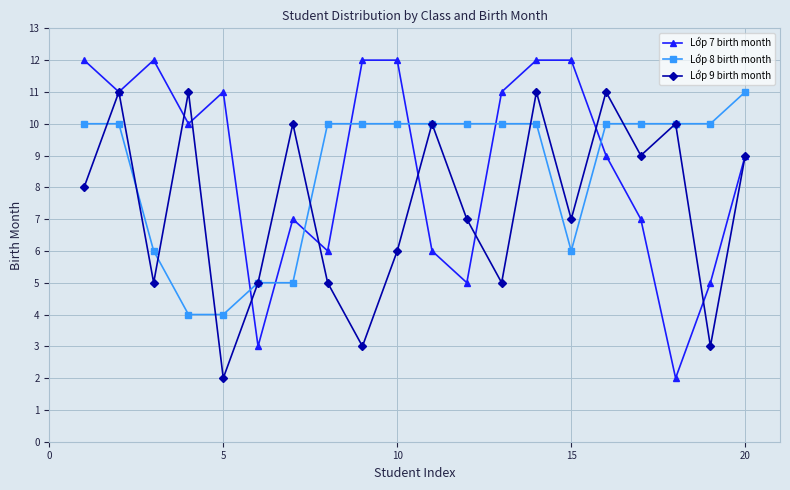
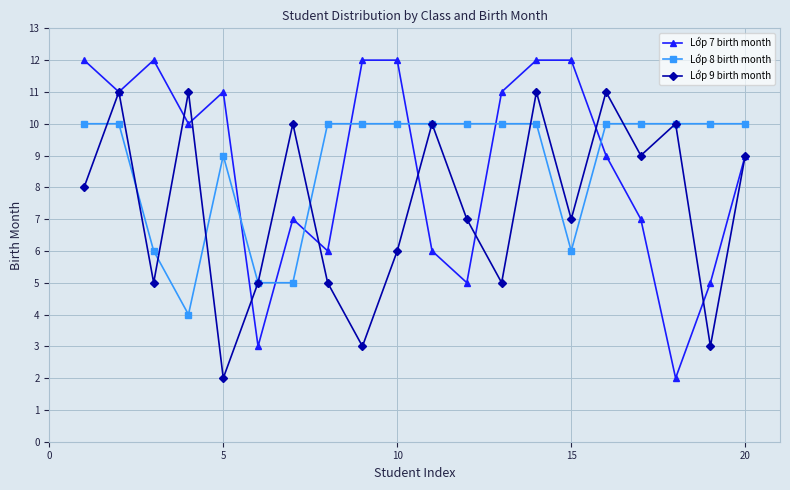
  {
    "Lớp 7 birth month": {
      "5": 11,
      "10": 12,
      "15": 12
    },
    "Lớp 8 birth month": {
-     "5": 4,
+     "5": 9,
      "10": 10,
      "15": 6,
-     "20": 11
+     "20": 10
    },
    "Lớp 9 birth month": {
      "5": 2,
      "10": 6,
      "15": 7
    }
  }
